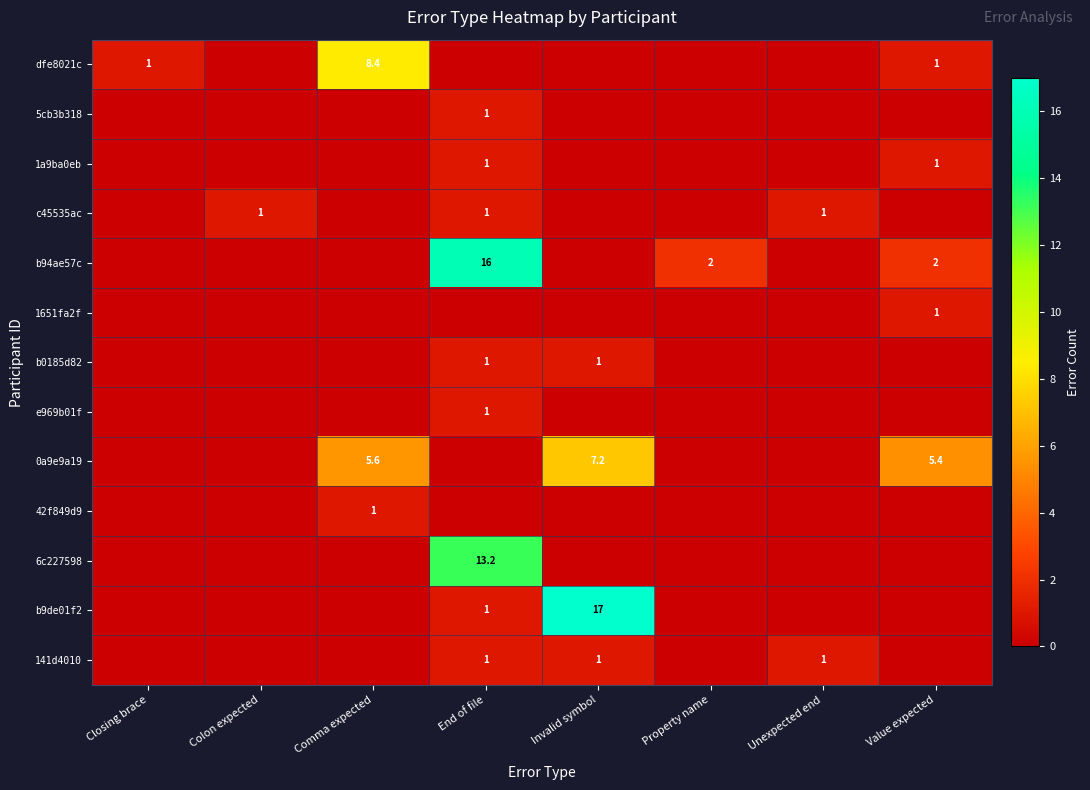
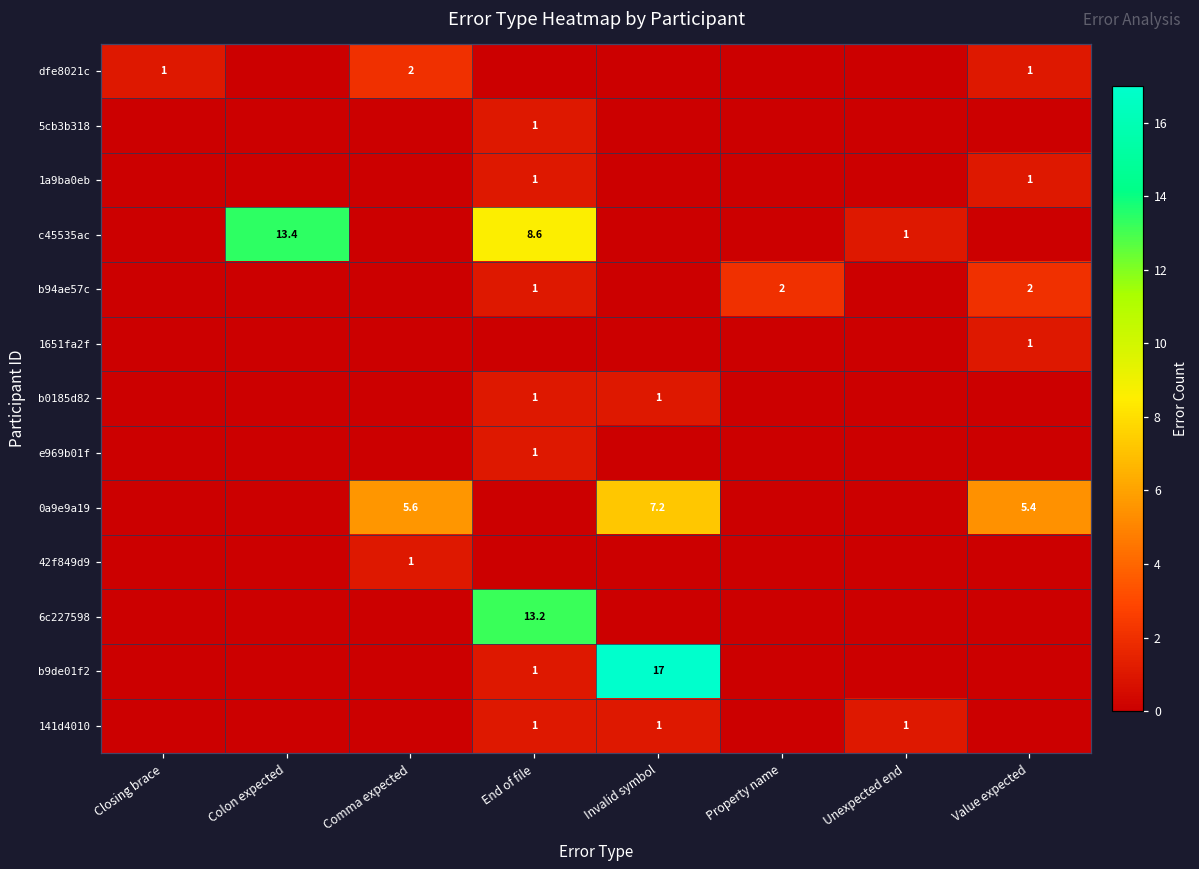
  {
    "dfe8021c": {
      "Closing brace": 1,
-     "Comma expected": 8.4,
+     "Comma expected": 2,
      "Value expected": 1
    },
    "5cb3b318": {
      "End of file": 1
    },
    "1a9ba0eb": {
      "End of file": 1,
      "Value expected": 1
    },
    "c45535ac": {
-     "Colon expected": 1,
-     "End of file": 1,
+     "Colon expected": 13.4,
+     "End of file": 8.6,
      "Unexpected end": 1
    },
    "b94ae57c": {
-     "End of file": 16,
+     "End of file": 1,
      "Property name": 2,
      "Value expected": 2
    },
    "1651fa2f": {
      "Value expected": 1
    },
    "b0185d82": {
      "End of file": 1,
      "Invalid symbol": 1
    },
    "e969b01f": {
      "End of file": 1
    },
    "0a9e9a19": {
      "Comma expected": 5.6,
      "Invalid symbol": 7.2,
      "Value expected": 5.4
    },
    "42f849d9": {
      "Comma expected": 1
    },
    "6c227598": {
      "End of file": 13.2
    },
    "b9de01f2": {
      "End of file": 1,
      "Invalid symbol": 17
    },
    "141d4010": {
      "End of file": 1,
      "Invalid symbol": 1,
      "Unexpected end": 1
    }
  }
